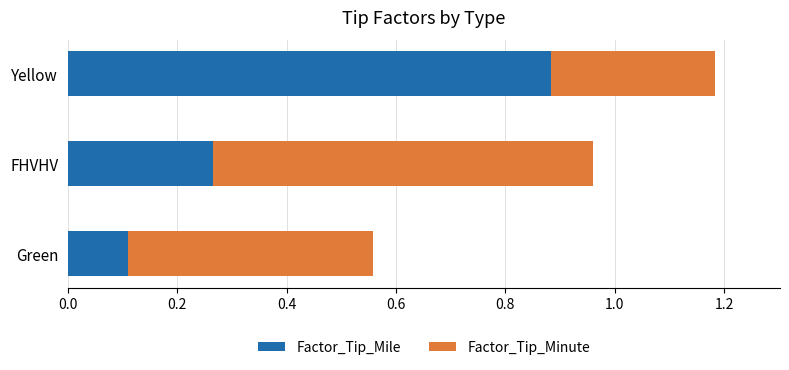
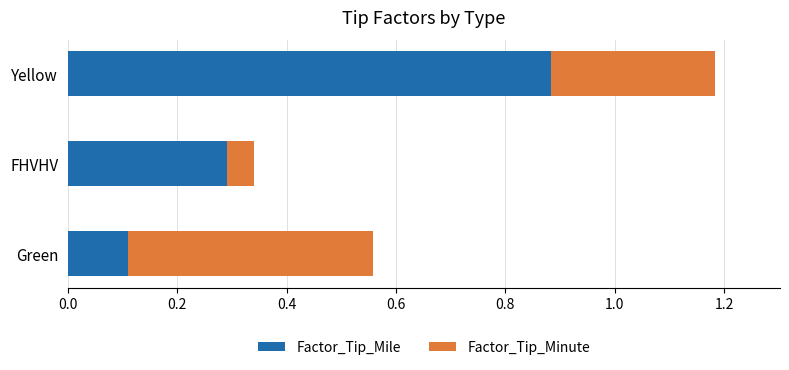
  {
    "Factor_Tip_Mile": {
      "Yellow": 0.88,
-     "FHVHV": 0.26,
+     "FHVHV": 0.29,
      "Green": 0.11
    },
    "Factor_Tip_Minute": {
      "Yellow": 0.30,
-     "FHVHV": 0.69,
+     "FHVHV": 0.05,
      "Green": 0.45
    }
  }
